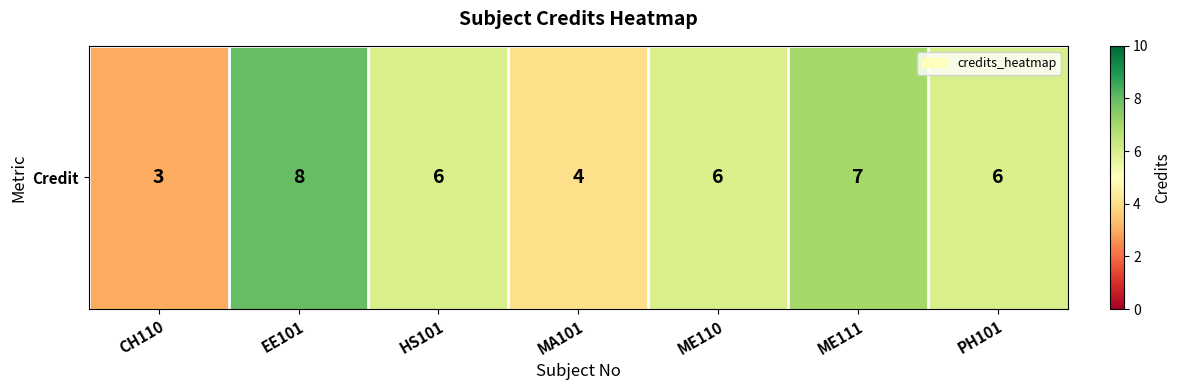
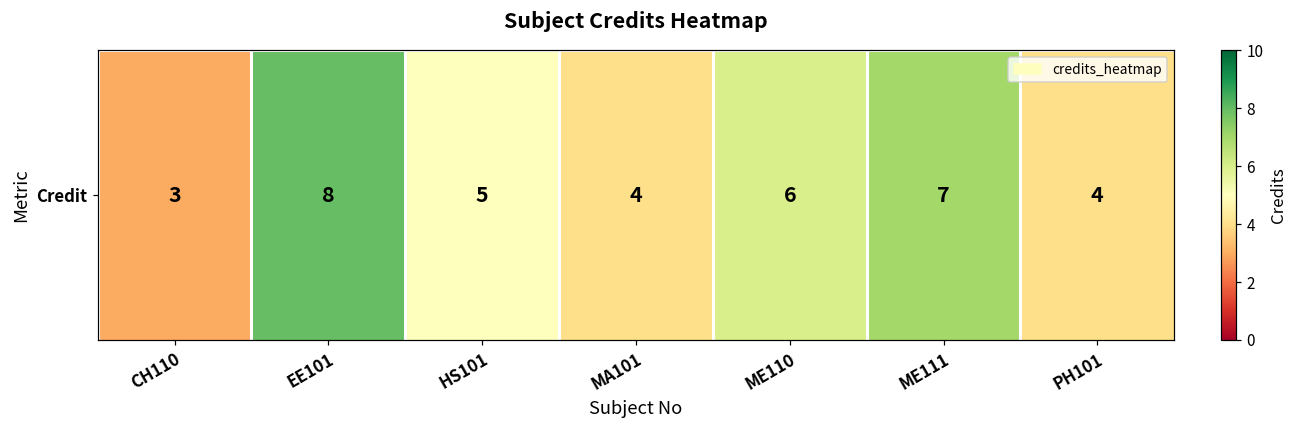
  {
    "Credit": {
      "CH110": 3,
      "EE101": 8,
-     "HS101": 6,
+     "HS101": 5,
      "MA101": 4,
      "ME110": 6,
      "ME111": 7,
-     "PH101": 6
+     "PH101": 4
    }
  }
